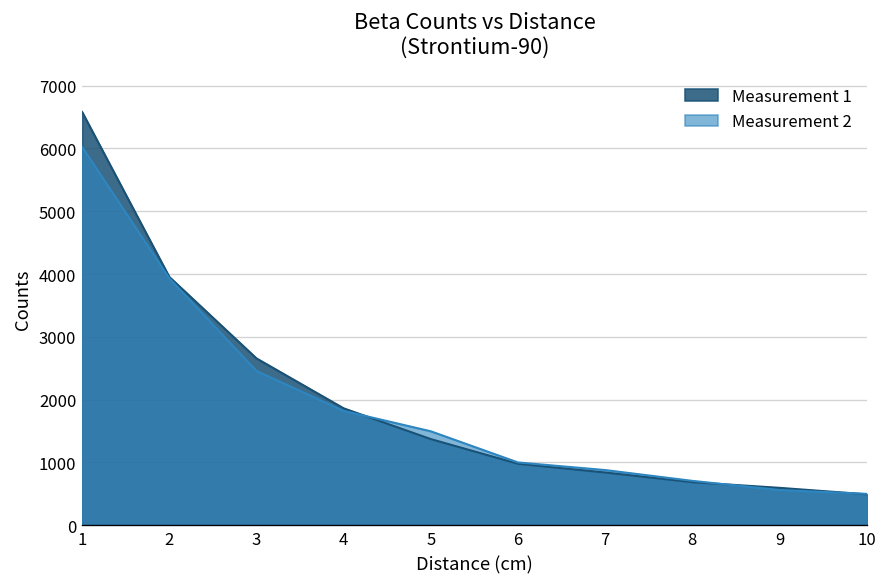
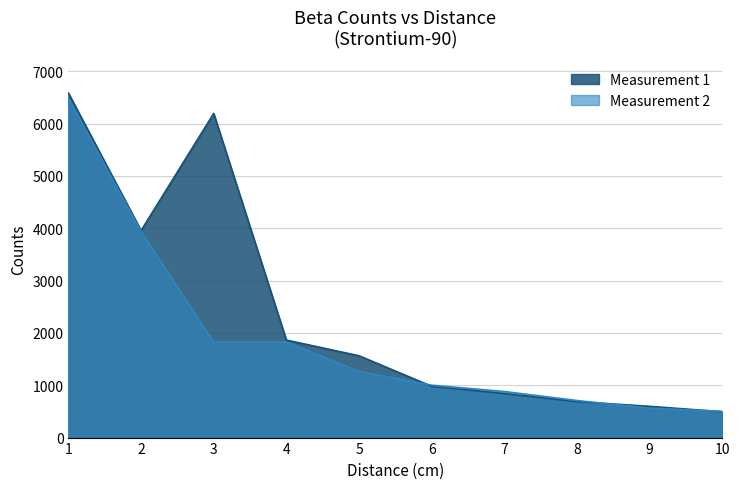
  {
    "Measurement 1": {
      "1": 6600,
-     "3": 2700,
-     "5": 1400
+     "3": 6200,
+     "5": 1600
    },
    "Measurement 2": {
-     "1": 6000,
-     "3": 2500,
-     "5": 1500
+     "1": 6500,
+     "3": 1800,
+     "5": 1300
    }
  }
